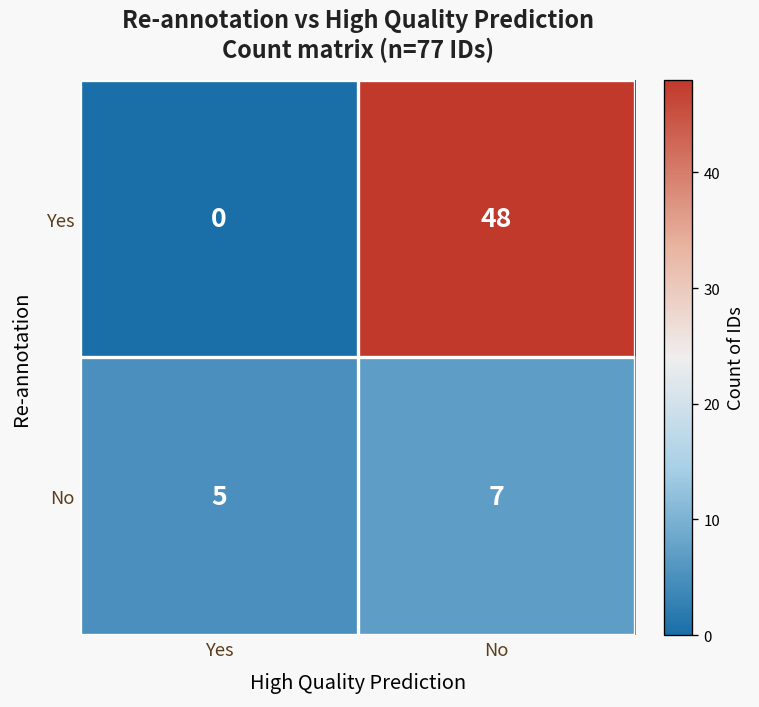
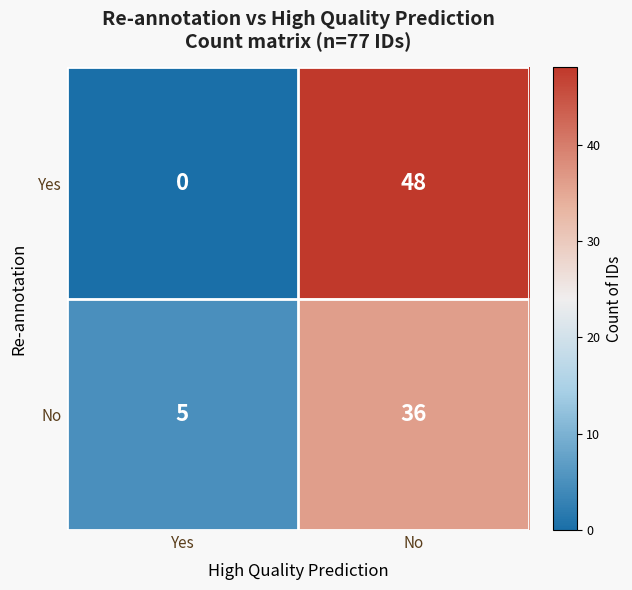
  {
    "Yes": {
      "Yes": 0,
      "No": 48
    },
    "No": {
      "Yes": 5,
-     "No": 7
+     "No": 36
    }
  }
